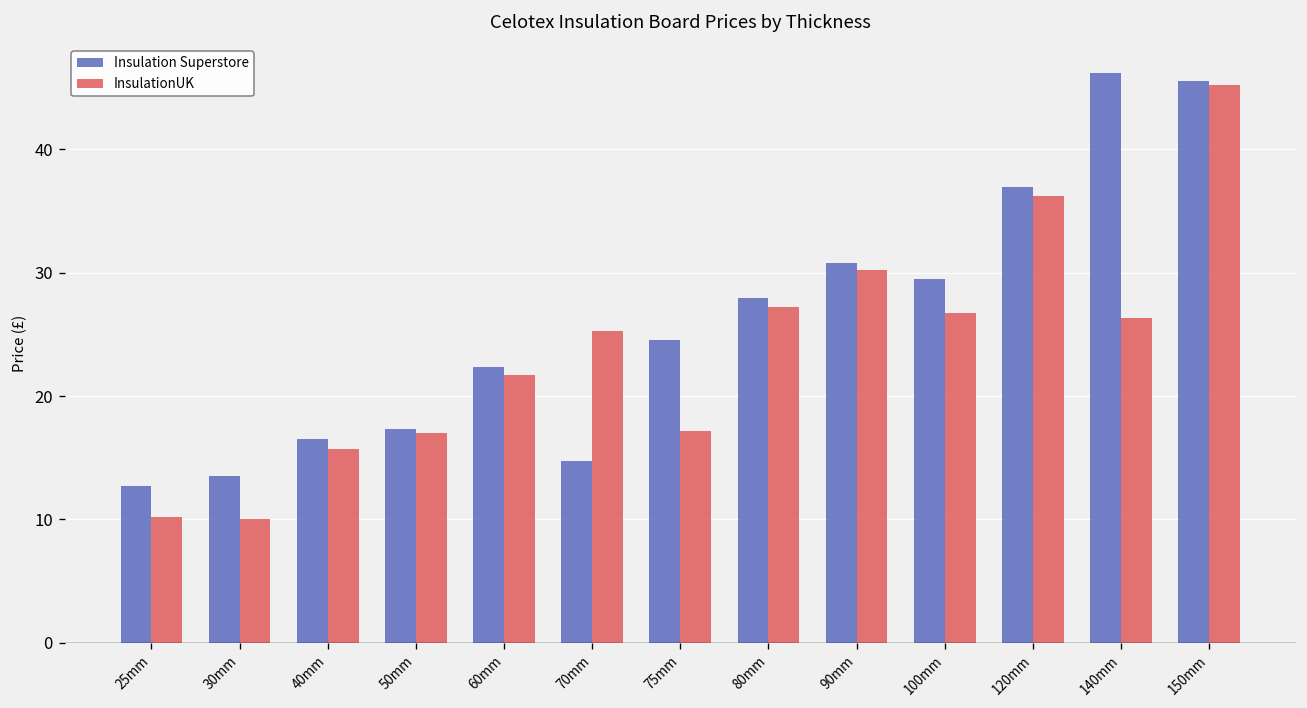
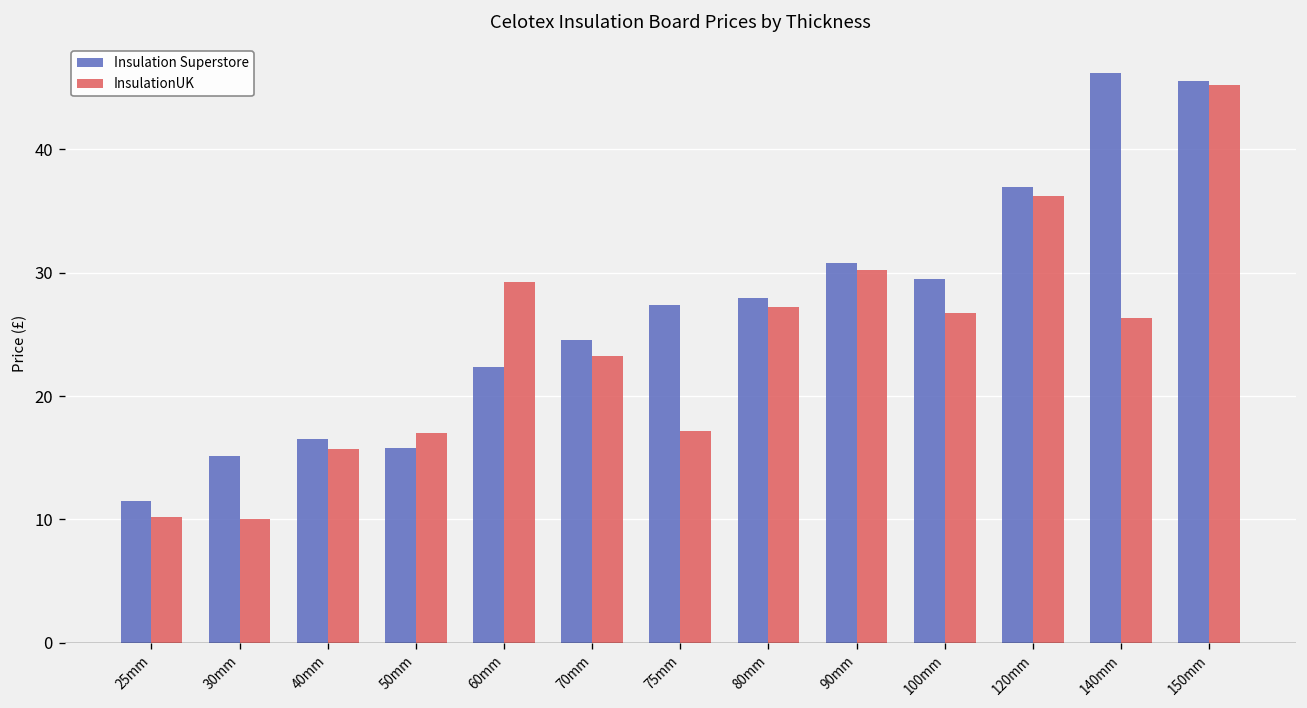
  {
    "Insulation Superstore": {
-     "25mm": 12.7,
-     "30mm": 13.5,
+     "25mm": 11.5,
+     "30mm": 15.1,
      "40mm": 16.5,
-     "50mm": 17.3,
+     "50mm": 15.8,
      "60mm": 22.4,
-     "70mm": 14.7,
-     "75mm": 24.5,
+     "70mm": 24.5,
+     "75mm": 27.4,
      "80mm": 28.0,
      "90mm": 30.8,
      "100mm": 29.5,
      "120mm": 37.0,
      "140mm": 46.2,
      "150mm": 45.5
    },
    "InsulationUK": {
      "25mm": 10.2,
      "30mm": 10.0,
      "40mm": 15.7,
      "50mm": 17.0,
-     "60mm": 21.7,
-     "70mm": 25.3,
+     "60mm": 29.3,
+     "70mm": 23.2,
      "75mm": 17.2,
      "80mm": 27.2,
      "90mm": 30.2,
      "100mm": 26.7,
      "120mm": 36.3,
      "140mm": 26.3,
      "150mm": 45.2
    }
  }
